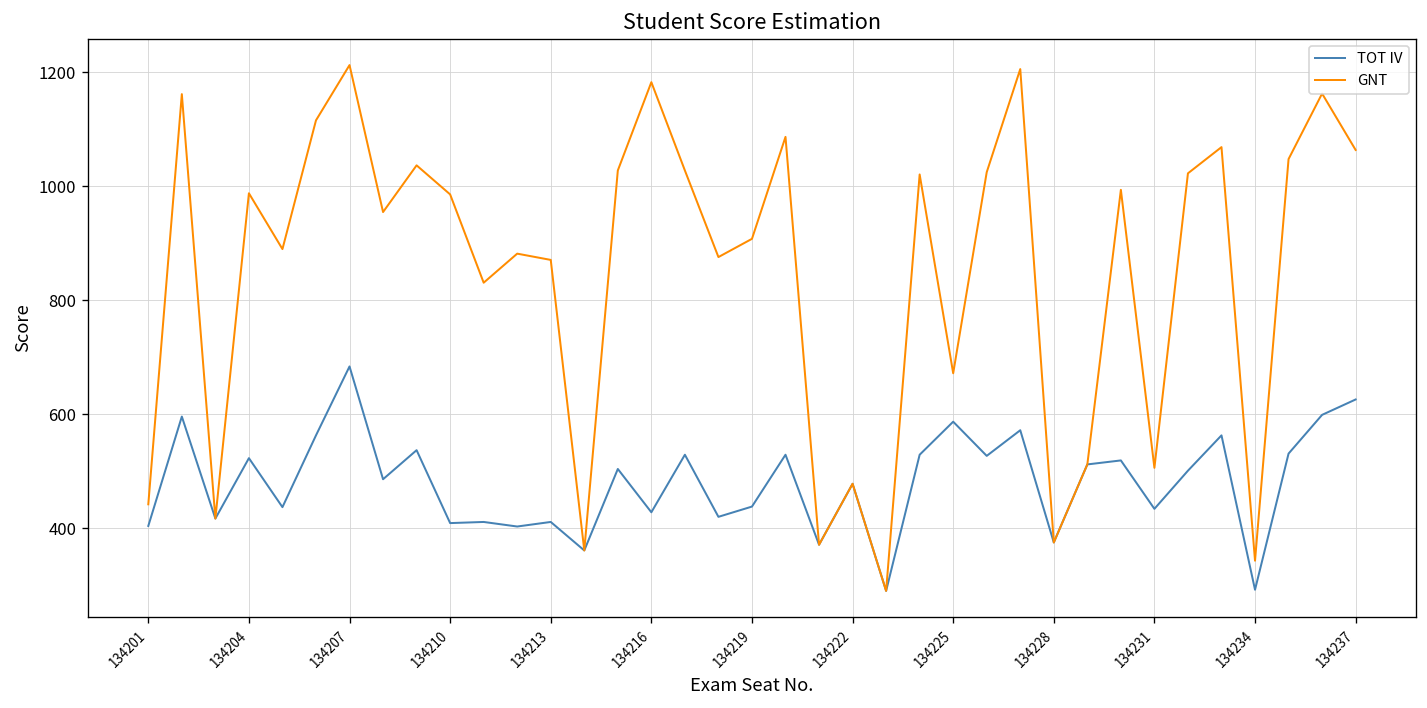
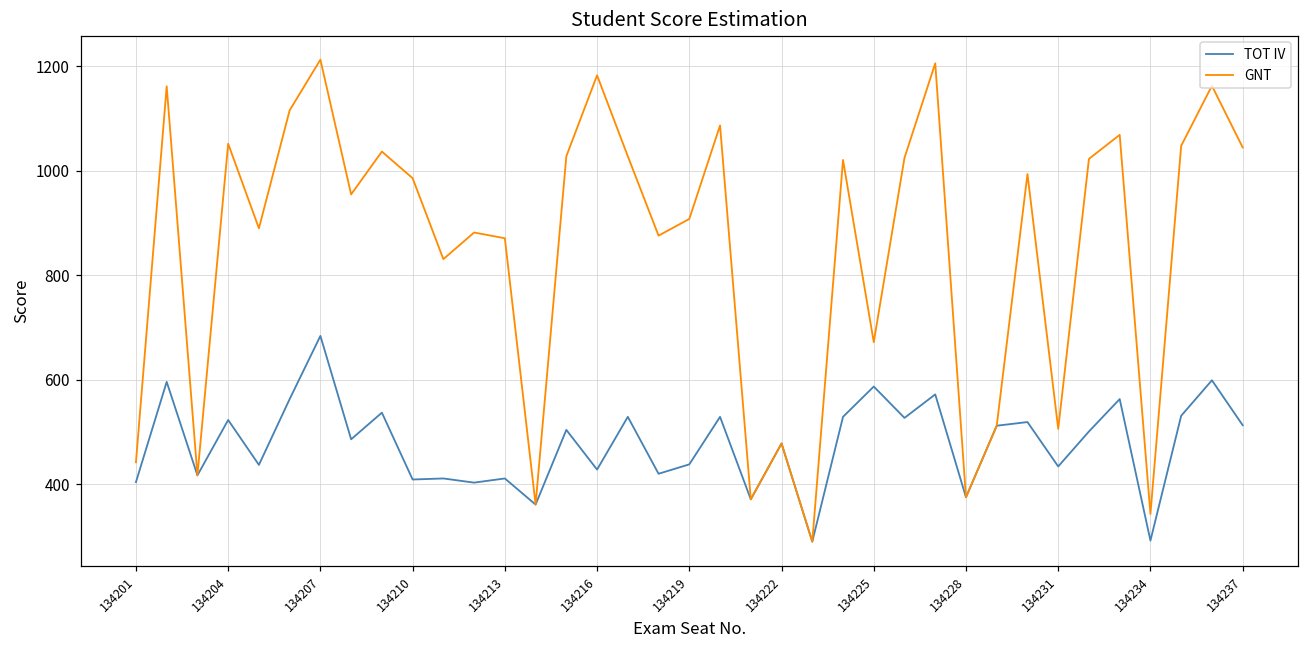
  {
    "TOT IV": {
      "134201": 400,
      "134204": 520,
      "134207": 680,
      "134210": 410,
      "134213": 410,
      "134216": 430,
      "134219": 440,
      "134225": 590,
      "134231": 430,
      "134234": 290,
-     "134237": 630
+     "134237": 510
    },
    "GNT": {
      "134201": 440,
-     "134204": 990,
+     "134204": 1050,
      "134207": 1210,
      "134210": 990,
      "134213": 870,
      "134216": 1180,
      "134219": 910,
      "134225": 670,
      "134231": 510,
      "134234": 340,
-     "134237": 1060
+     "134237": 1050
    }
  }
